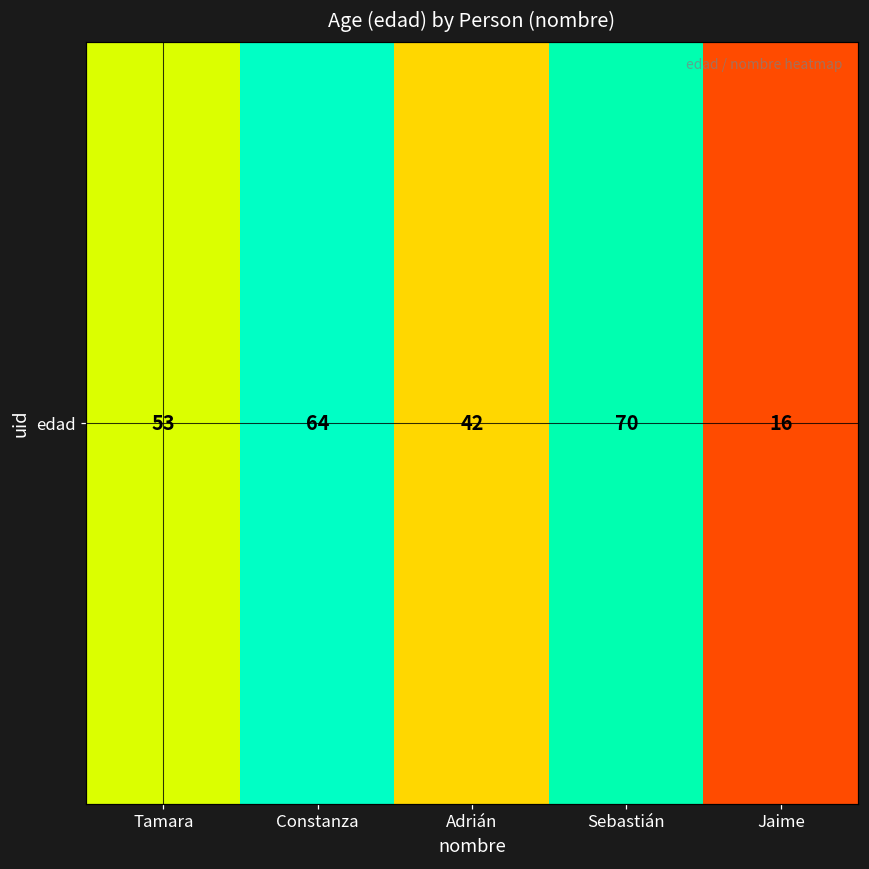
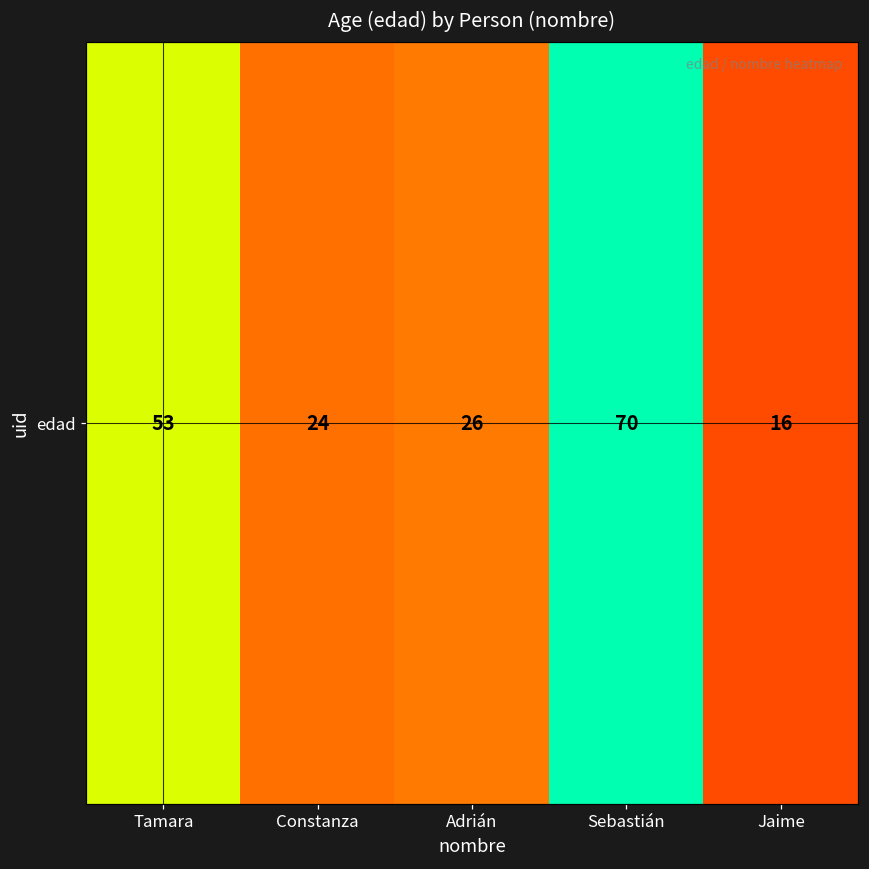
  {
    "edad": {
      "Tamara": 53,
-     "Constanza": 64,
-     "Adrián": 42,
+     "Constanza": 24,
+     "Adrián": 26,
      "Sebastián": 70
    }
  }
